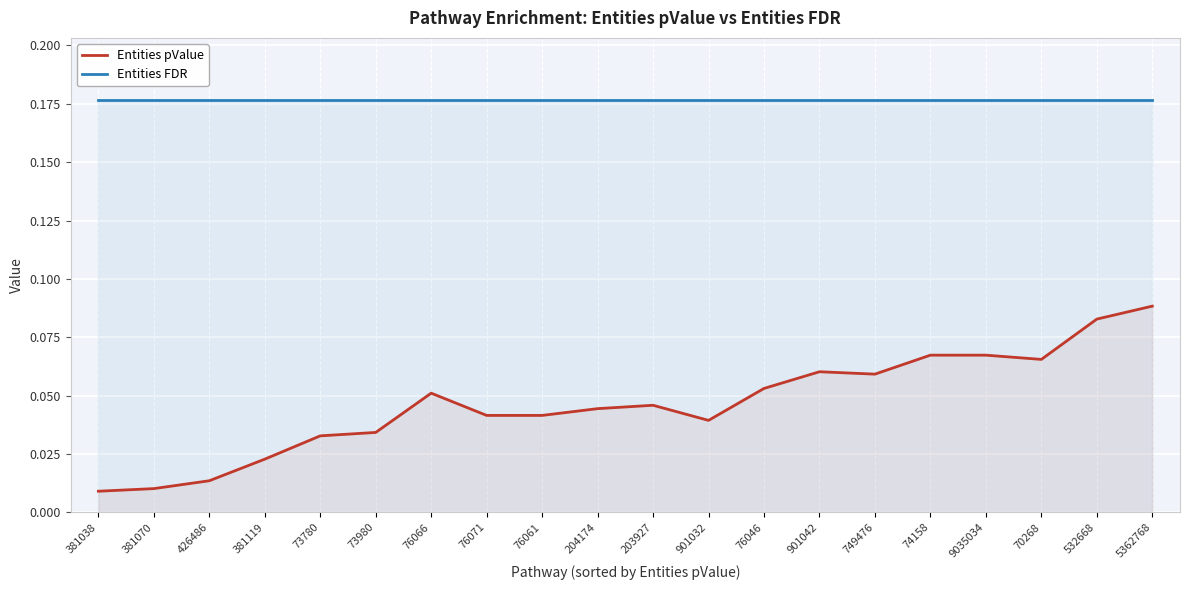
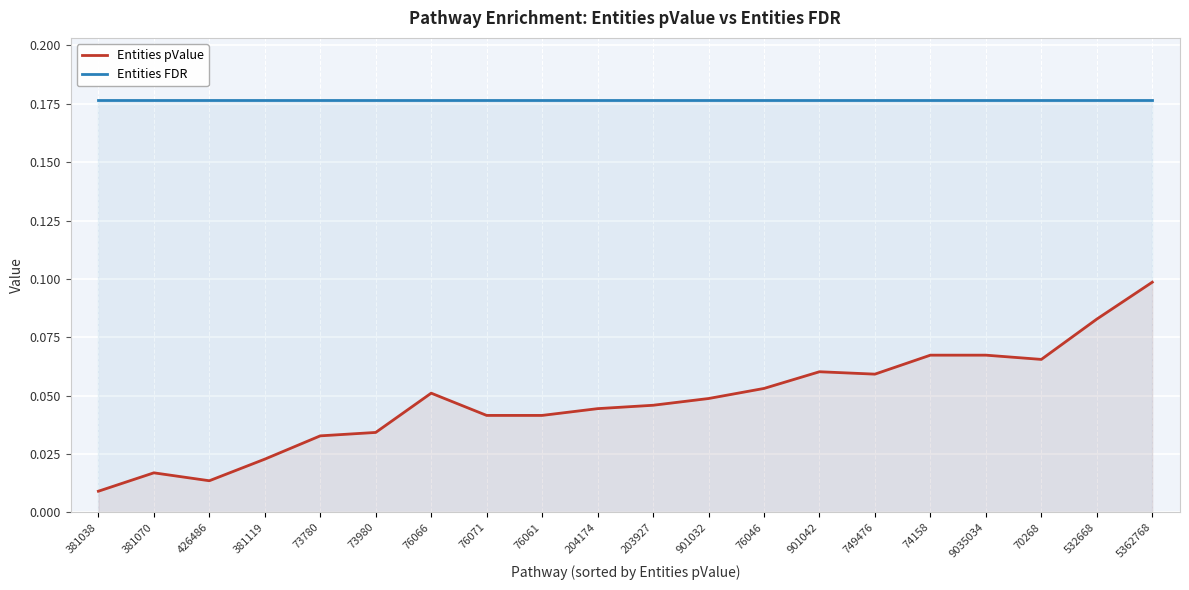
  {
    "Entities pValue": {
      "381038": 0.009,
-     "381070": 0.010,
+     "381070": 0.017,
      "426486": 0.014,
      "381119": 0.023,
      "73780": 0.033,
      "73980": 0.034,
      "76066": 0.051,
      "76071": 0.042,
      "76061": 0.042,
      "204174": 0.044,
      "203927": 0.046,
-     "901032": 0.039,
+     "901032": 0.049,
      "76046": 0.053,
      "901042": 0.060,
      "749476": 0.059,
      "74158": 0.067,
      "9035034": 0.067,
      "70268": 0.066,
      "532668": 0.083,
-     "5362768": 0.088
+     "5362768": 0.099
    },
    "Entities FDR": {
      "381038": 0.177,
      "381070": 0.177,
      "426486": 0.177,
      "381119": 0.177,
      "73780": 0.177,
      "73980": 0.177,
      "76066": 0.177,
      "76071": 0.177,
      "76061": 0.177,
      "204174": 0.177,
      "203927": 0.177,
      "901032": 0.177,
      "76046": 0.177,
      "901042": 0.177,
      "749476": 0.177,
      "74158": 0.177,
      "9035034": 0.177,
      "70268": 0.177,
      "532668": 0.177,
      "5362768": 0.177
    }
  }
